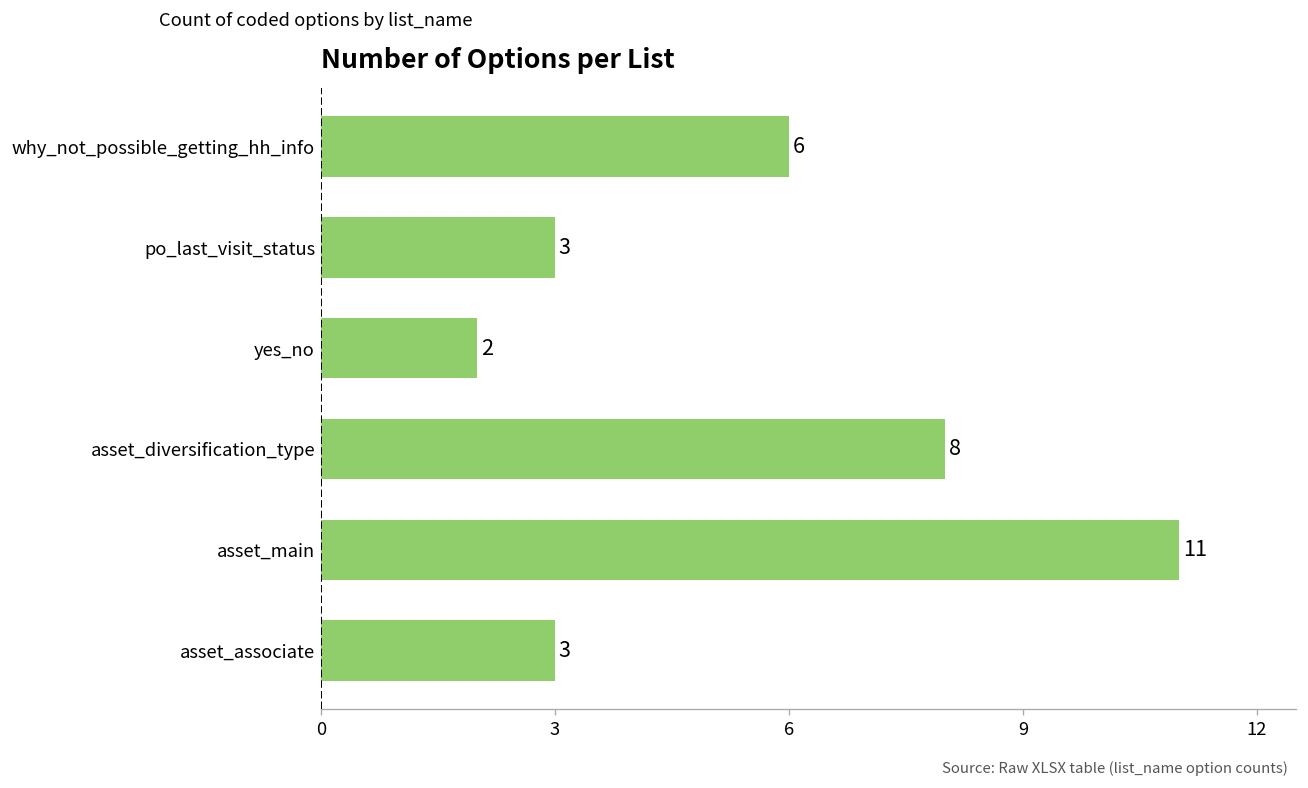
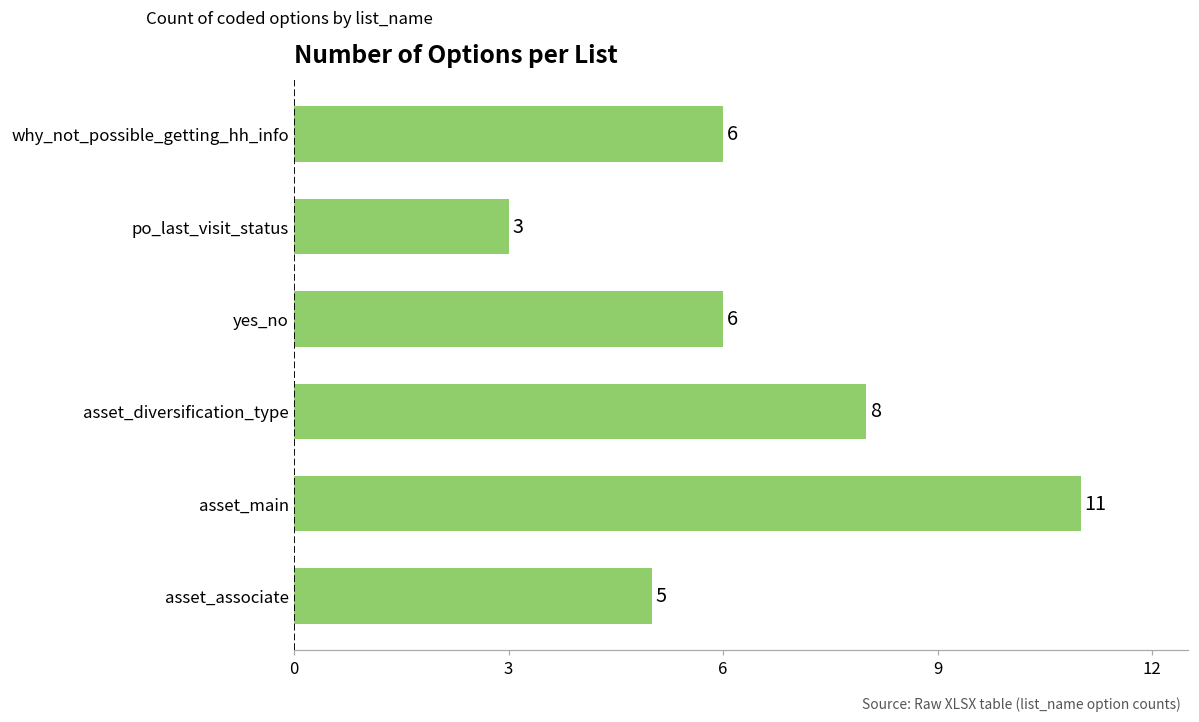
  {
    "why_not_possible_getting_hh_info": 6,
    "po_last_visit_status": 3,
-   "yes_no": 2,
+   "yes_no": 6,
    "asset_diversification_type": 8,
    "asset_main": 11,
-   "asset_associate": 3
+   "asset_associate": 5
  }
